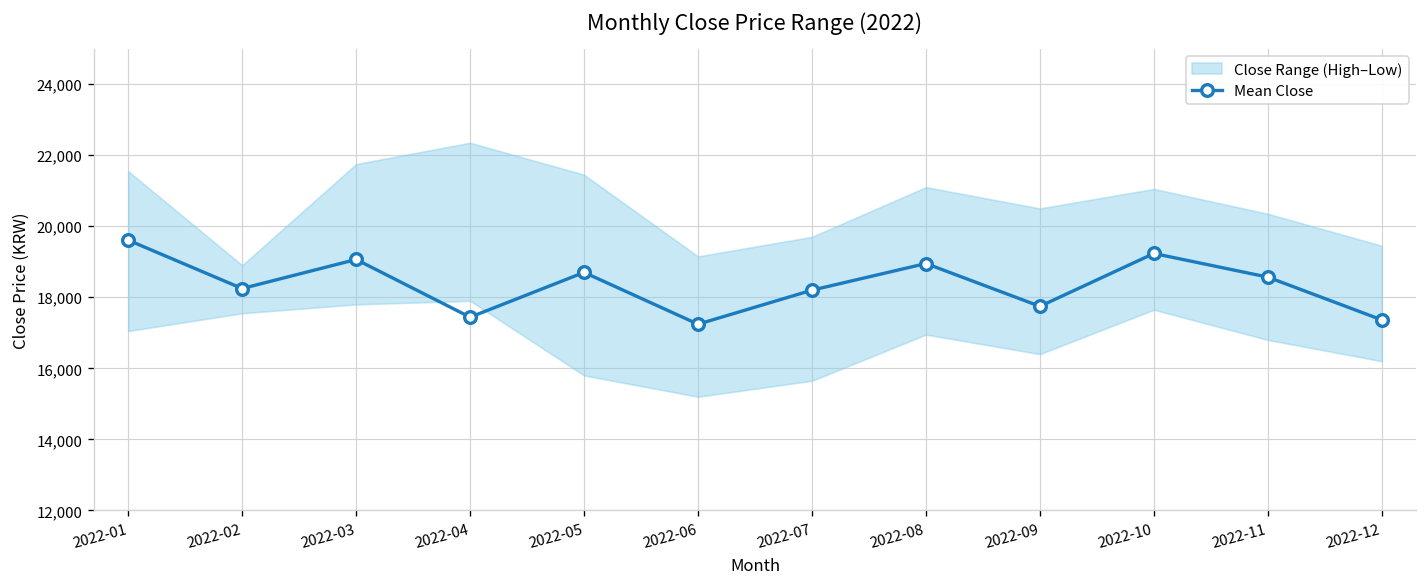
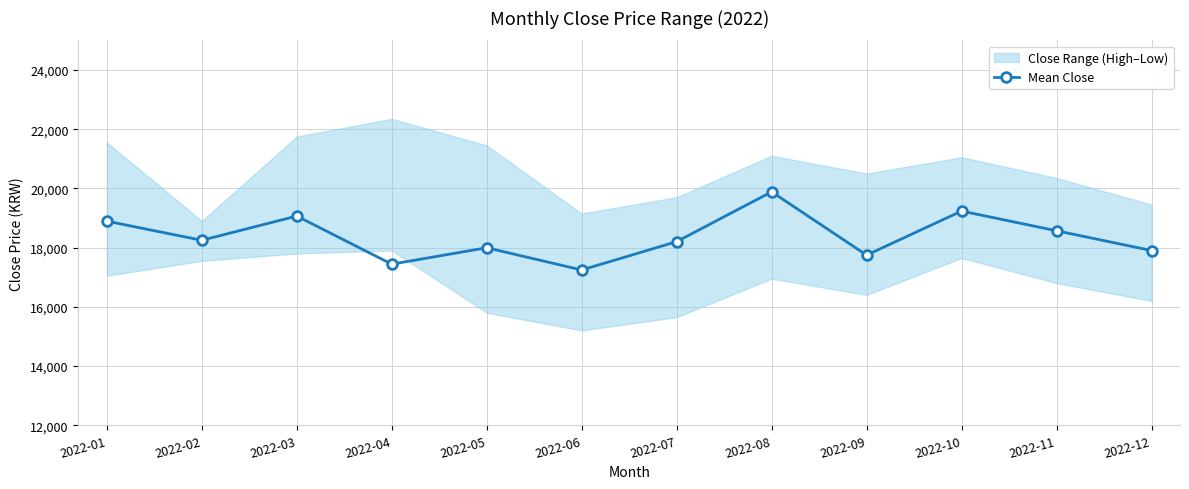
  {
    "Mean Close": {
-     "2022-01": "19,600",
+     "2022-01": "18,900",
      "2022-02": "18,200",
      "2022-03": "19,100",
      "2022-04": "17,400",
-     "2022-05": "18,700",
+     "2022-05": "18,000",
      "2022-06": "17,200",
      "2022-07": "18,200",
-     "2022-08": "19,000",
+     "2022-08": "19,900",
      "2022-09": "17,700",
      "2022-10": "19,200",
      "2022-11": "18,600",
-     "2022-12": "17,400"
+     "2022-12": "17,900"
    }
  }
